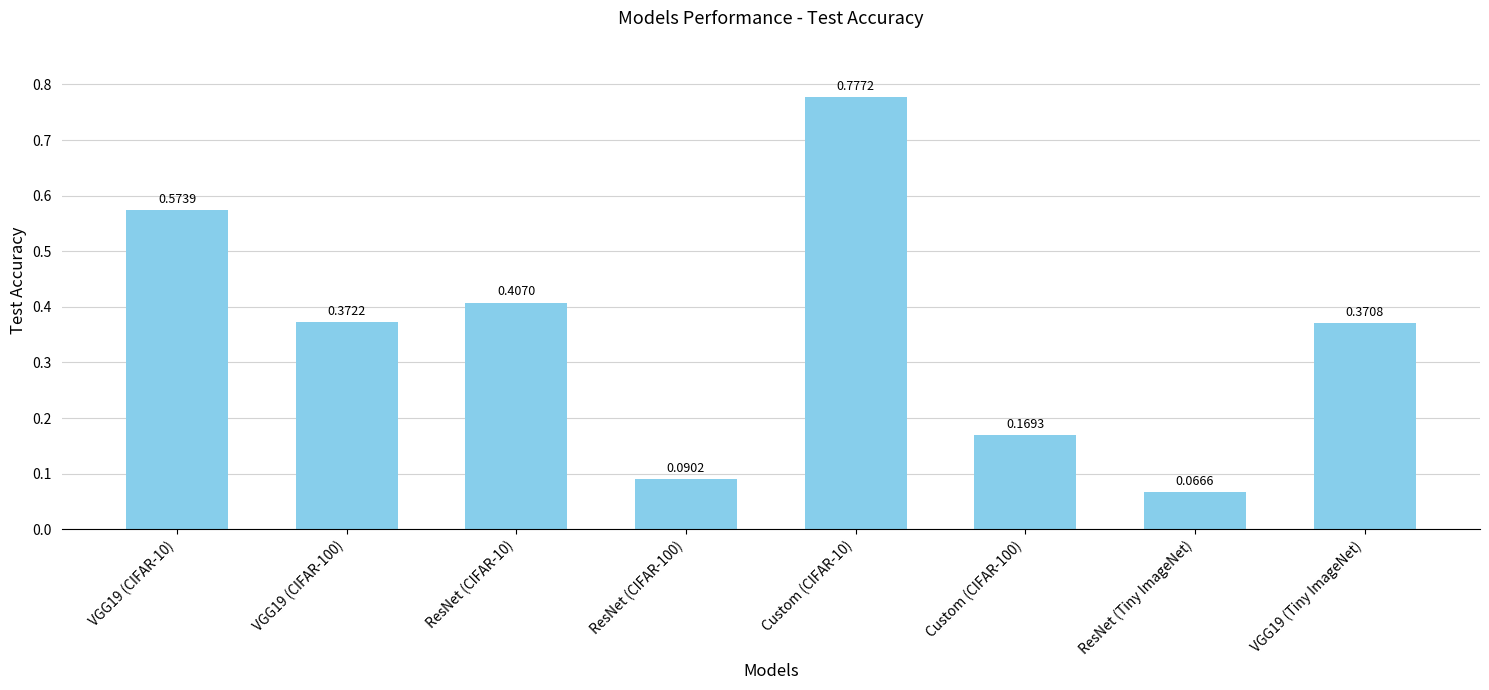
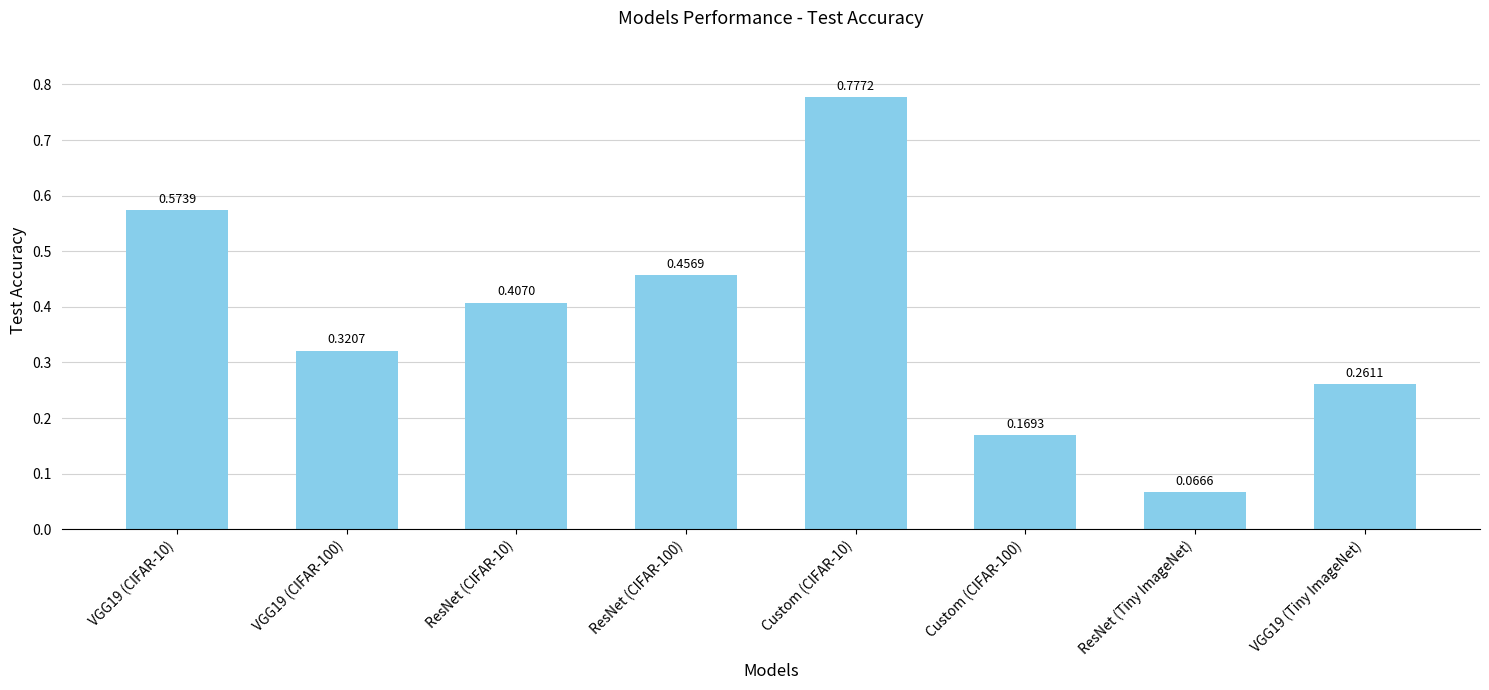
  {
    "VGG19 (CIFAR-10)": 0.5739,
-   "VGG19 (CIFAR-100)": 0.3722,
+   "VGG19 (CIFAR-100)": 0.3207,
    "ResNet (CIFAR-10)": 0.4070,
-   "ResNet (CIFAR-100)": 0.0902,
+   "ResNet (CIFAR-100)": 0.4569,
    "Custom (CIFAR-10)": 0.7772,
    "Custom (CIFAR-100)": 0.1693,
    "ResNet (Tiny ImageNet)": 0.0666,
-   "VGG19 (Tiny ImageNet)": 0.3708
+   "VGG19 (Tiny ImageNet)": 0.2611
  }
